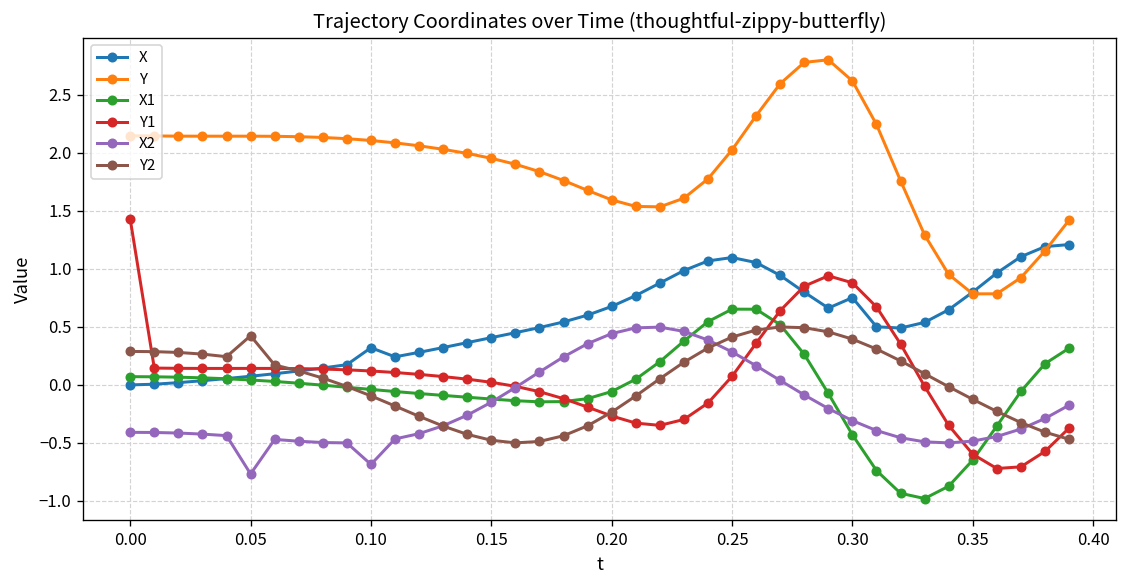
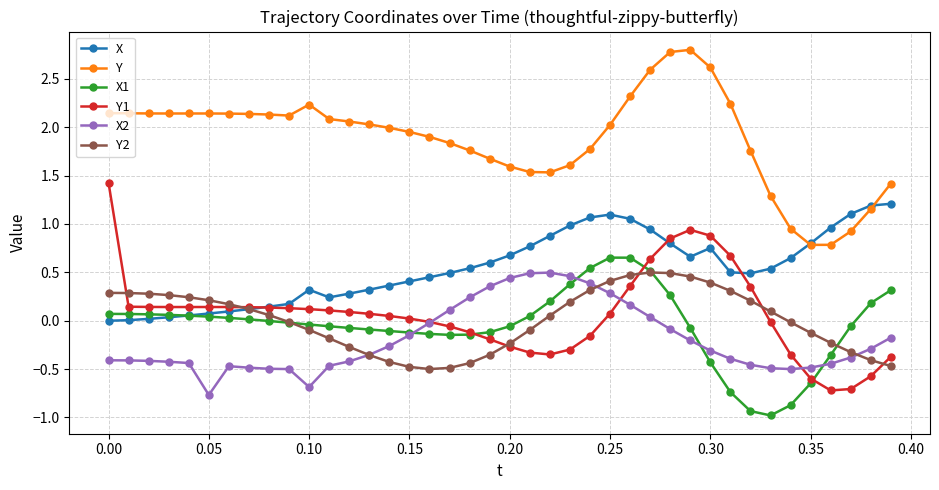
  {
    "X": {
      "0.00": 0.0,
      "0.05": 0.1,
      "0.10": 0.3,
      "0.15": 0.4,
      "0.20": 0.7,
      "0.25": 1.1,
      "0.30": 0.8
    },
    "Y": {
      "0.05": 2.1,
-     "0.10": 2.1,
+     "0.10": 2.2,
      "0.15": 2.0,
      "0.20": 1.6,
      "0.25": 2.0,
      "0.30": 2.6
    },
    "X1": {
      "0.00": 0.1,
      "0.05": 0.0,
      "0.10": 0.0,
      "0.15": -0.1,
      "0.20": -0.1,
      "0.25": 0.7,
      "0.30": -0.4,
      "0.35": -0.6
    },
    "Y1": {
      "0.00": 1.4,
      "0.05": 0.1,
      "0.10": 0.1,
      "0.15": 0.0,
      "0.20": -0.3,
      "0.25": 0.1,
      "0.30": 0.9,
      "0.35": -0.6
    },
    "X2": {
      "0.00": -0.4,
      "0.05": -0.8,
      "0.10": -0.7,
      "0.15": -0.1,
      "0.20": 0.4,
      "0.25": 0.3,
      "0.30": -0.3,
      "0.35": -0.5
    },
    "Y2": {
      "0.00": 0.3,
-     "0.05": 0.4,
+     "0.05": 0.2,
      "0.10": -0.1,
      "0.15": -0.5,
      "0.20": -0.2,
      "0.25": 0.4,
      "0.30": 0.4,
      "0.35": -0.1
    }
  }
